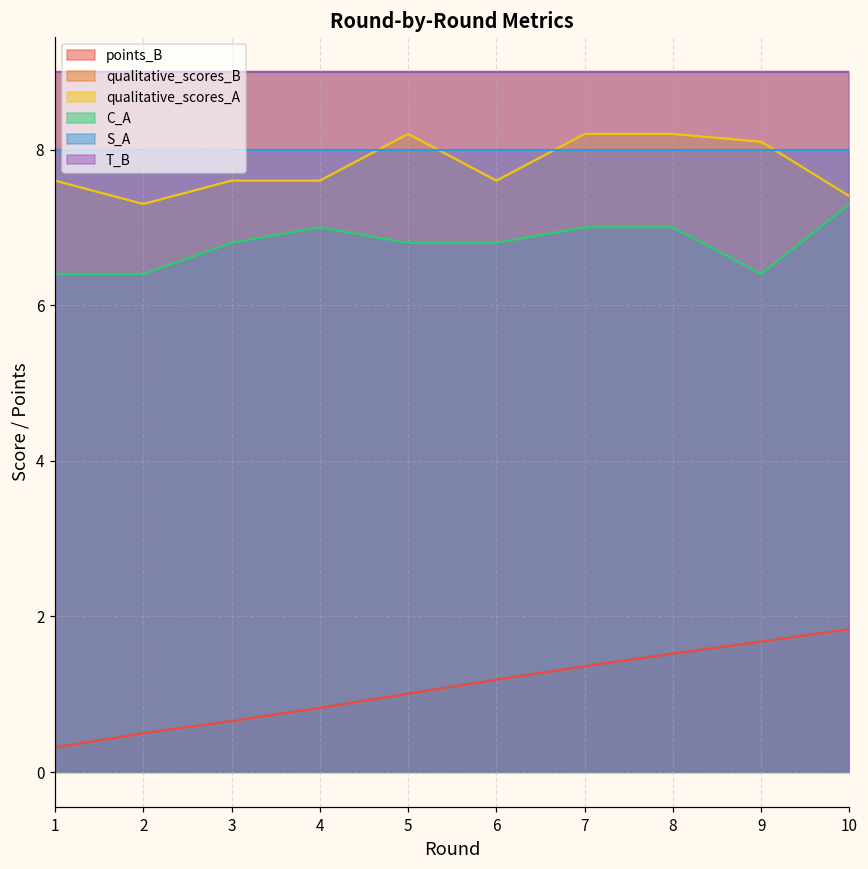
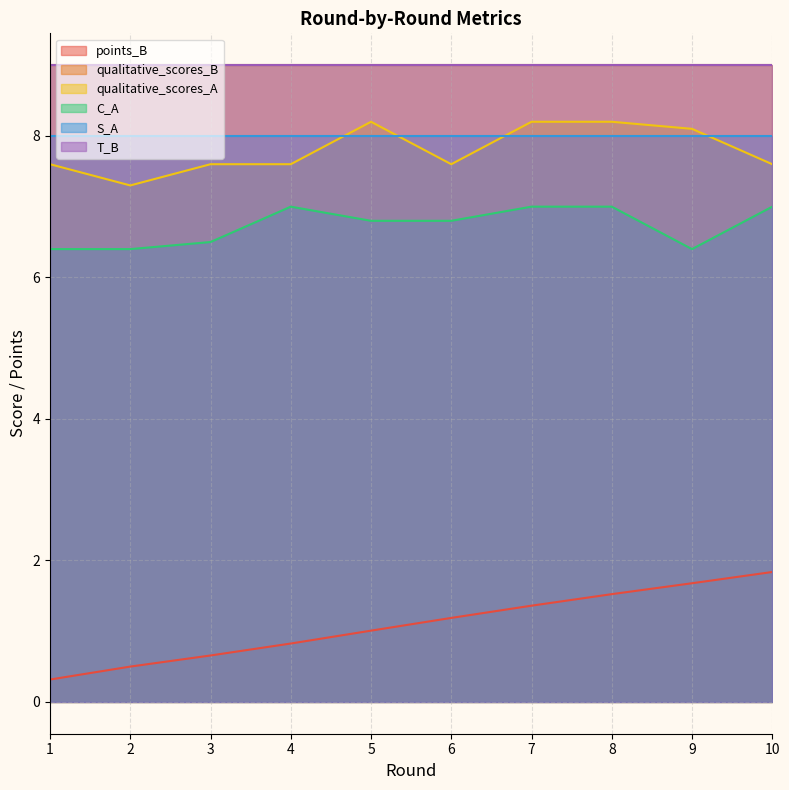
  {
    "points_B": {
      "1": 0.3,
      "2": 0.5,
      "3": 0.7,
      "4": 0.8,
      "5": 1.0,
      "6": 1.2,
      "7": 1.4,
      "8": 1.5,
      "9": 1.7,
      "10": 1.8
    },
    "T_B": {
      "1": 9.0,
      "4": 9.0,
      "5": 9.0,
      "6": 9.0,
      "7": 9.0,
      "8": 9.0,
      "9": 9.0,
      "10": 9.0
    },
    "qualitative_scores_A": {
      "1": 7.6,
      "2": 7.3,
      "3": 7.6,
      "4": 7.6,
      "5": 8.2,
      "6": 7.6,
      "7": 8.2,
      "8": 8.2,
      "9": 8.1,
-     "10": 7.4
+     "10": 7.6
    },
    "C_A": {
      "1": 6.4,
      "2": 6.4,
-     "3": 6.8,
+     "3": 6.5,
      "4": 7.0,
      "5": 6.8,
      "6": 6.8,
      "7": 7.0,
      "8": 7.0,
      "9": 6.4,
-     "10": 7.3
+     "10": 7.0
    },
    "S_A": {
      "1": 8.0,
      "4": 8.0,
      "5": 8.0,
      "6": 8.0,
      "7": 8.0,
      "8": 8.0,
      "9": 8.0,
      "10": 8.0
    }
  }
